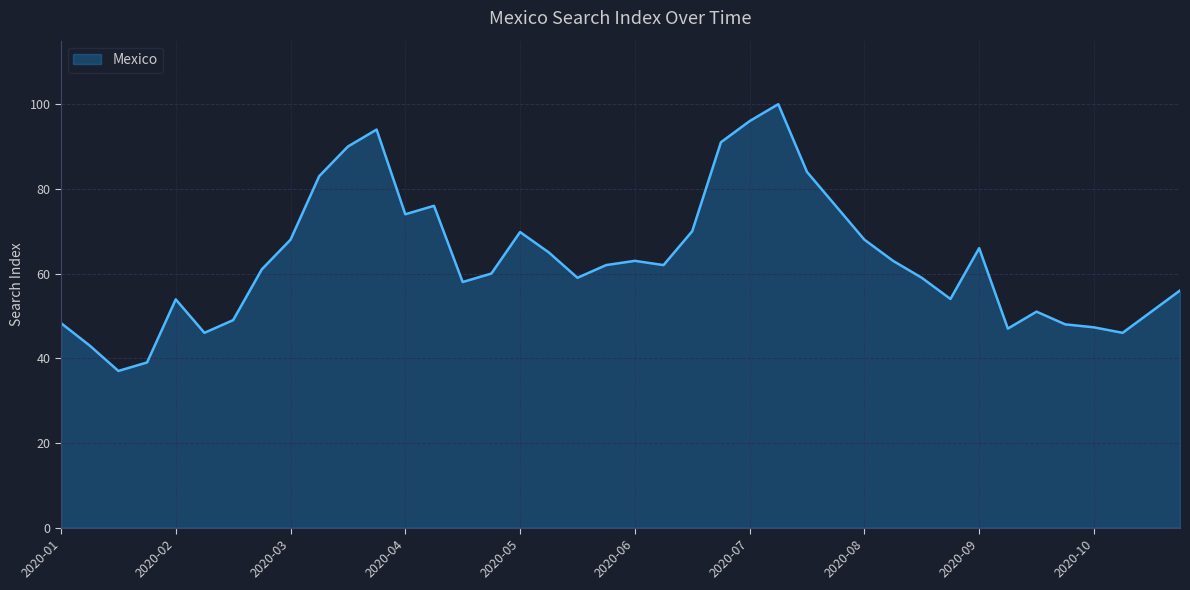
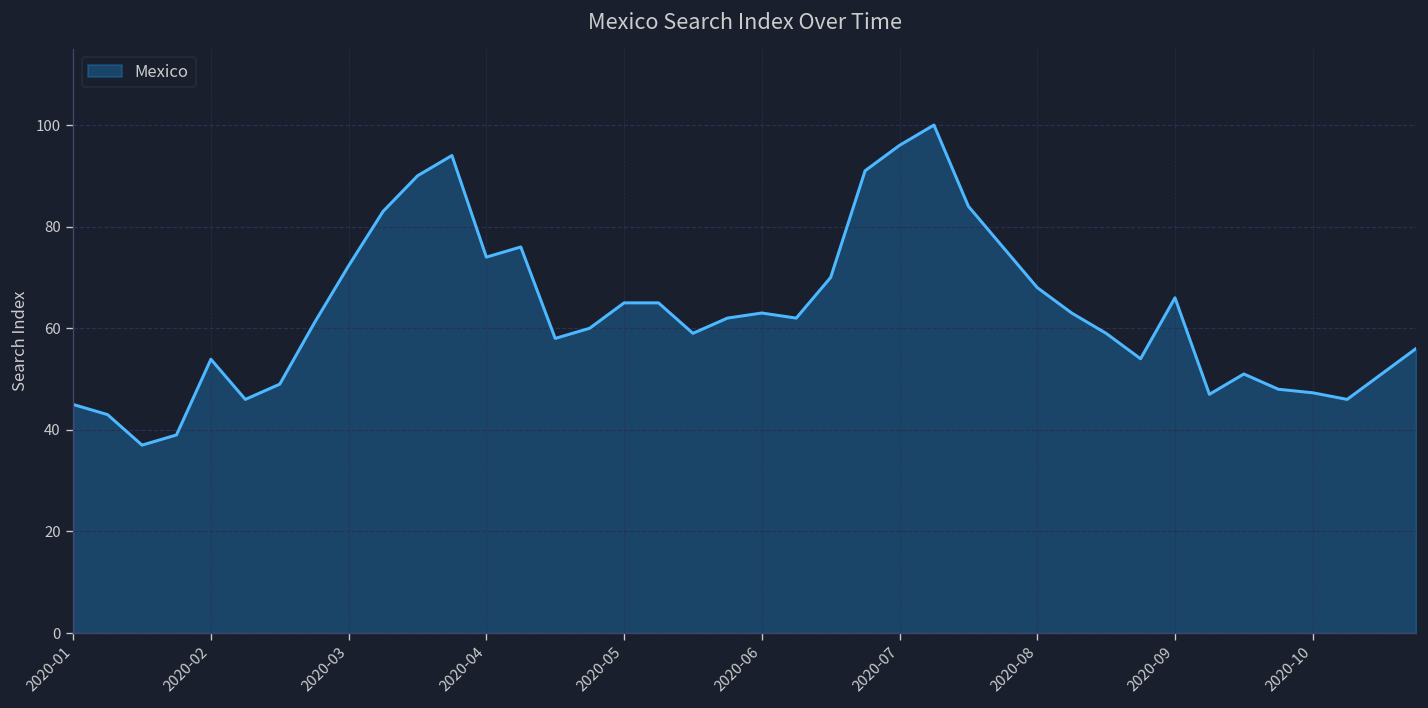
  {
-   "2020-01": 48,
+   "2020-01": 45,
    "2020-02": 54,
-   "2020-03": 68,
+   "2020-03": 72,
    "2020-04": 74,
-   "2020-05": 70,
+   "2020-05": 65,
    "2020-06": 63,
    "2020-07": 96,
    "2020-08": 68,
    "2020-09": 66,
    "2020-10": 47
  }
